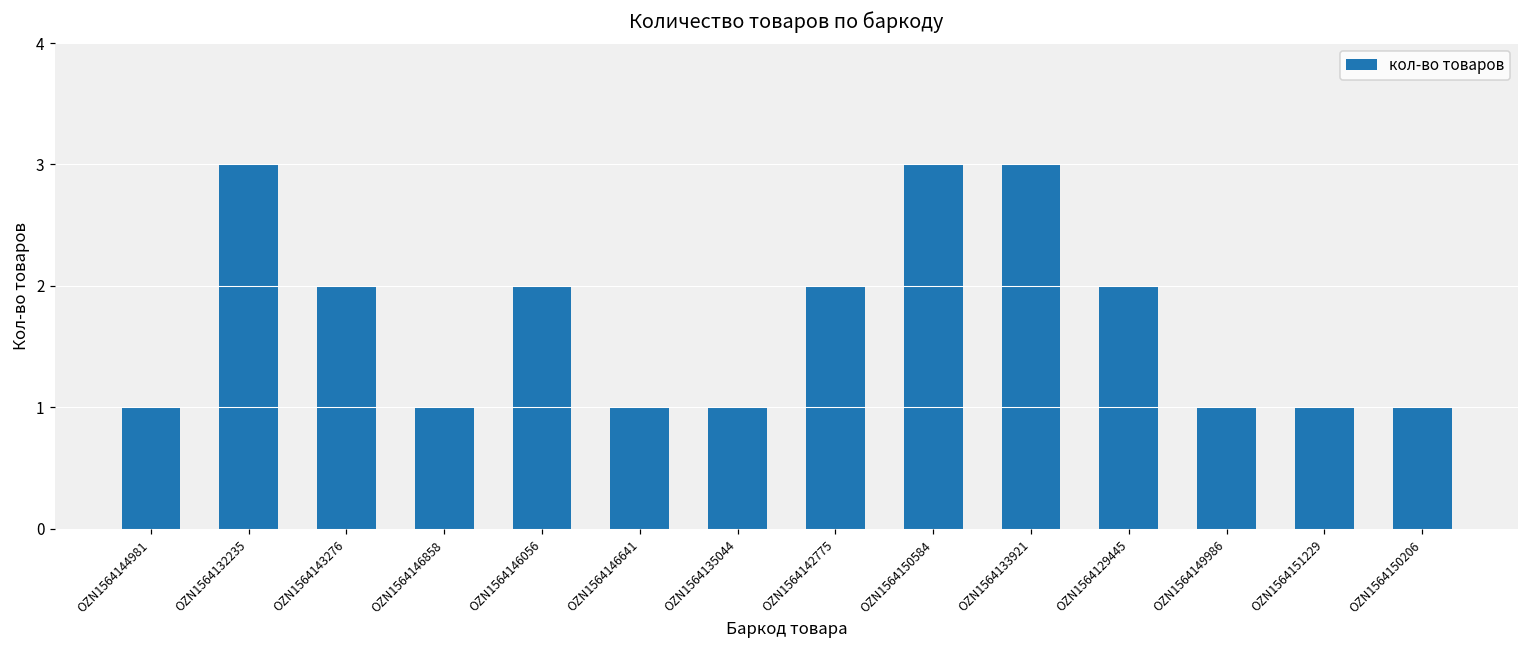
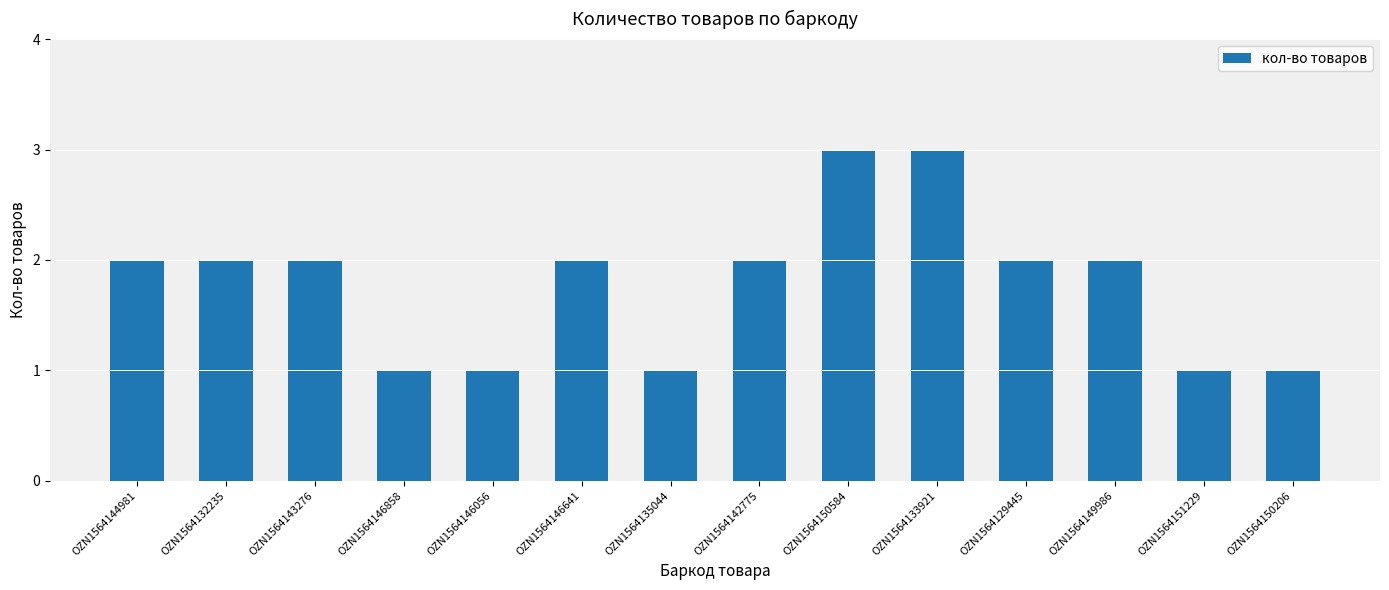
  {
-   "OZN1564144981": 1,
-   "OZN1564132235": 3,
+   "OZN1564144981": 2,
+   "OZN1564132235": 2,
    "OZN1564143276": 2,
    "OZN1564146858": 1,
-   "OZN1564146056": 2,
-   "OZN1564146641": 1,
+   "OZN1564146056": 1,
+   "OZN1564146641": 2,
    "OZN1564135044": 1,
    "OZN1564142775": 2,
    "OZN1564150584": 3,
    "OZN1564133921": 3,
    "OZN1564129445": 2,
-   "OZN1564149986": 1,
+   "OZN1564149986": 2,
    "OZN1564151229": 1,
    "OZN1564150206": 1
  }
